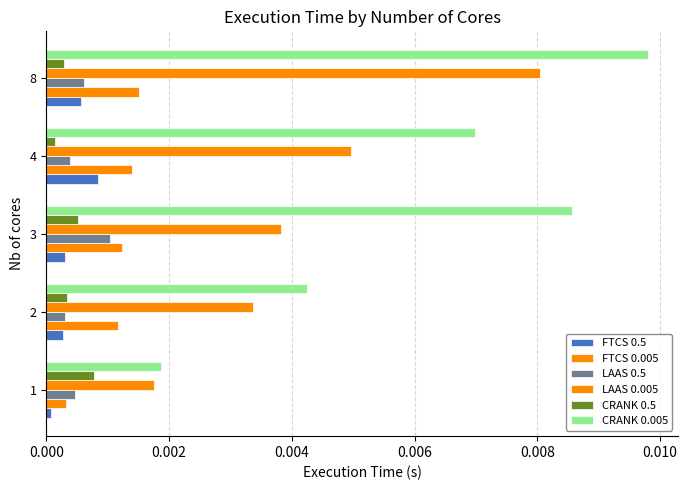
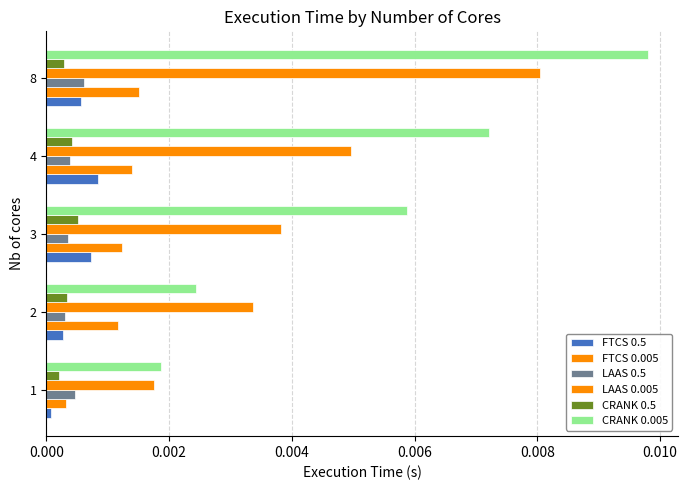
  {
    "FTCS 0.5": {
      "8": 0.0006,
      "4": 0.0008,
-     "3": 0.0003,
+     "3": 0.0007,
      "2": 0.0003,
      "1": 0.0001
    },
    "LAAS 0.5": {
      "8": 0.0006,
      "4": 0.0004,
-     "3": 0.0010,
+     "3": 0.0004,
      "2": 0.0003,
      "1": 0.0005
    },
    "CRANK 0.5": {
      "8": 0.0003,
-     "4": 0.0001,
+     "4": 0.0004,
      "3": 0.0005,
      "2": 0.0003,
-     "1": 0.0008
+     "1": 0.0002
    },
    "CRANK 0.005": {
      "8": 0.0098,
-     "4": 0.0070,
-     "3": 0.0086,
-     "2": 0.0042,
+     "4": 0.0072,
+     "3": 0.0059,
+     "2": 0.0024,
      "1": 0.0019
    }
  }
